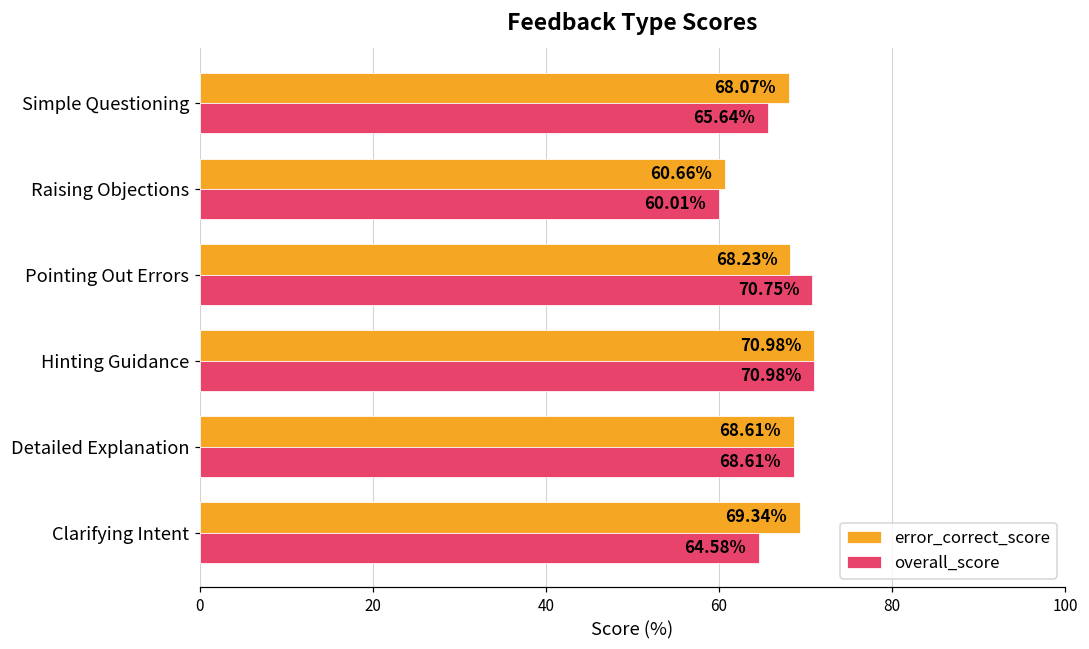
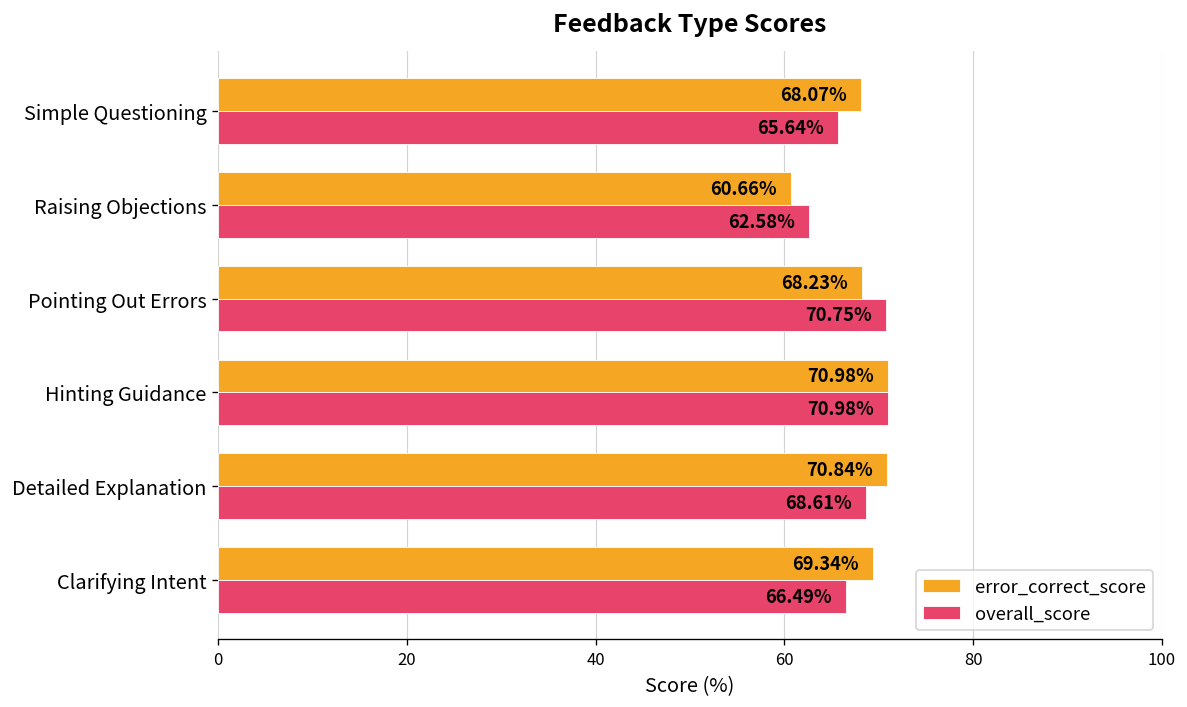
  {
    "error_correct_score": {
      "Simple Questioning": "68.07%",
      "Raising Objections": "60.66%",
      "Pointing Out Errors": "68.23%",
      "Hinting Guidance": "70.98%",
-     "Detailed Explanation": "68.61%",
+     "Detailed Explanation": "70.84%",
      "Clarifying Intent": "69.34%"
    },
    "overall_score": {
      "Simple Questioning": "65.64%",
-     "Raising Objections": "60.01%",
+     "Raising Objections": "62.58%",
      "Pointing Out Errors": "70.75%",
      "Hinting Guidance": "70.98%",
      "Detailed Explanation": "68.61%",
-     "Clarifying Intent": "64.58%"
+     "Clarifying Intent": "66.49%"
    }
  }
